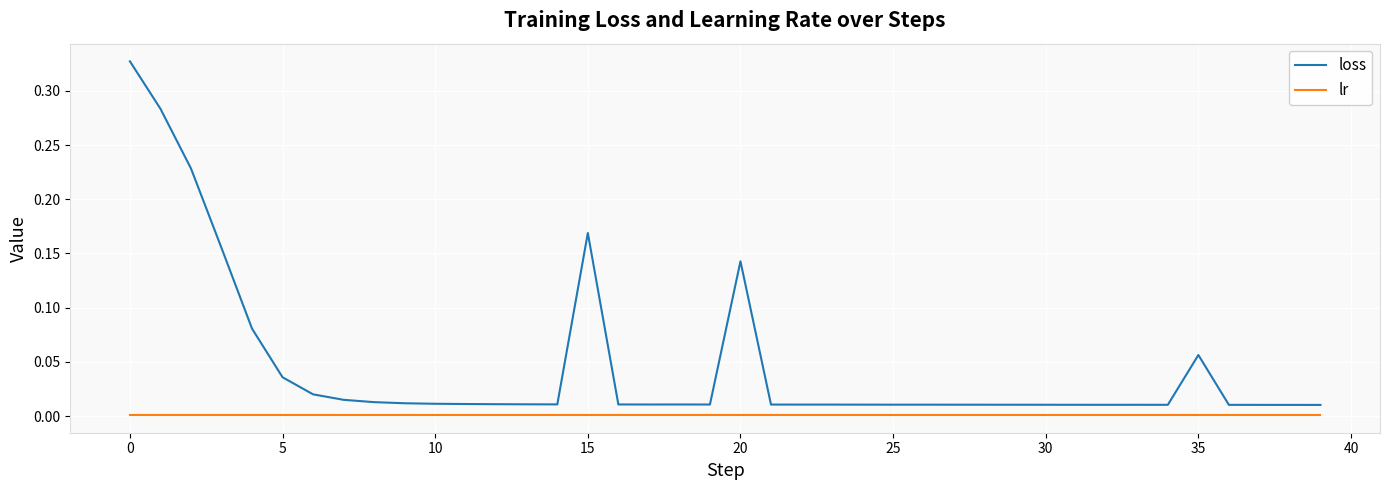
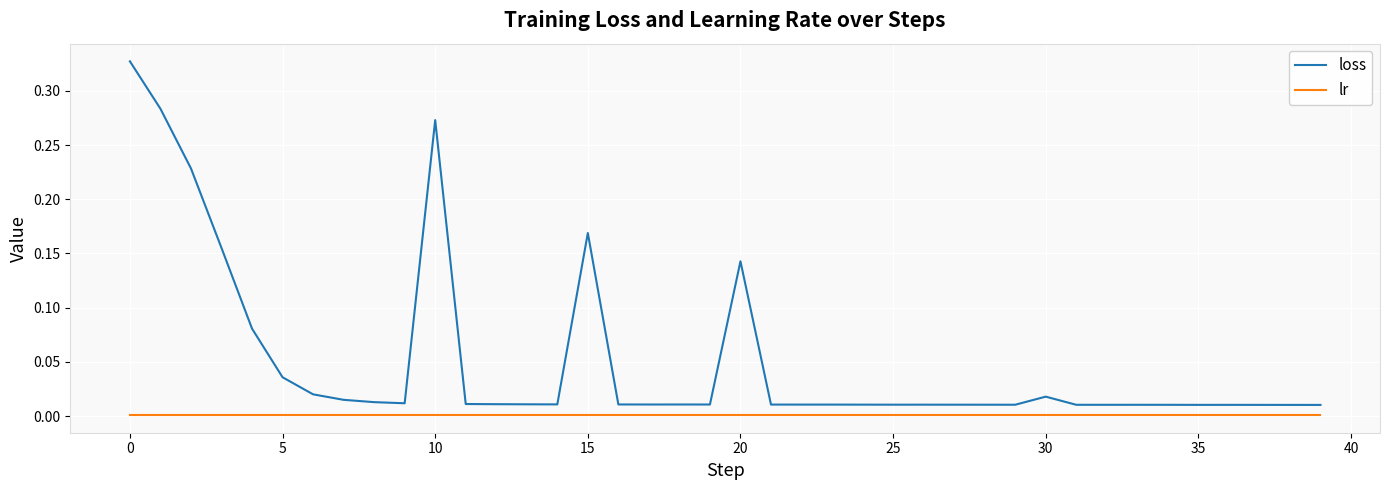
  {
    "loss": {
      "0": 0.327,
      "5": 0.036,
-     "10": 0.011,
+     "10": 0.273,
      "15": 0.169,
      "20": 0.143,
      "25": 0.011,
-     "30": 0.010,
-     "35": 0.056
+     "30": 0.018,
+     "35": 0.010
    },
    "lr": {
      "0": 0.001,
      "5": 0.001,
      "10": 0.001,
      "15": 0.001,
      "20": 0.001,
      "25": 0.001,
      "30": 0.001,
      "35": 0.001
    }
  }
